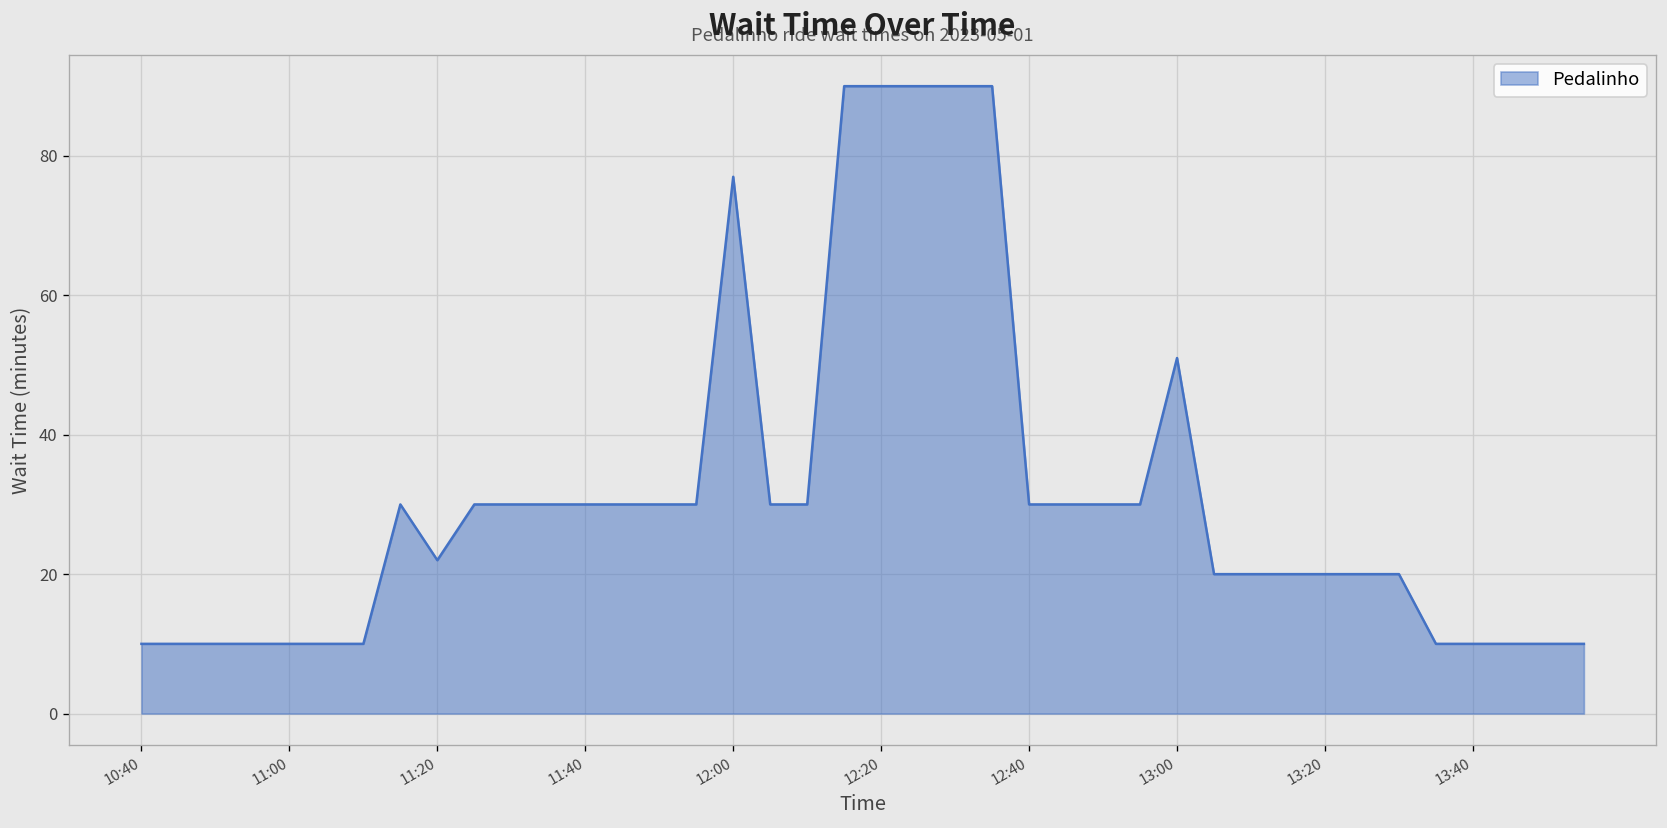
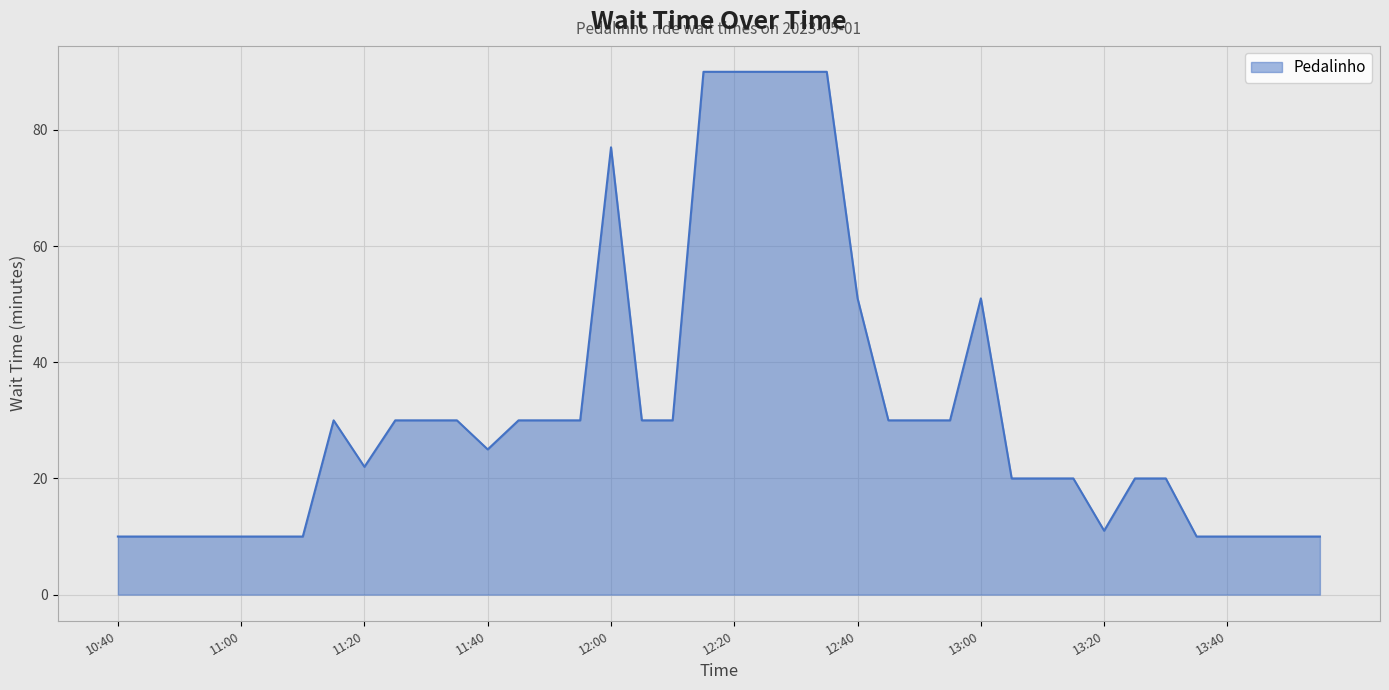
  {
    "10:40": 10,
    "11:00": 10,
    "11:20": 22,
-   "11:40": 30,
+   "11:40": 25,
    "12:00": 77,
    "12:20": 90,
-   "12:40": 30,
+   "12:40": 51,
    "13:00": 51,
-   "13:20": 20,
+   "13:20": 11,
    "13:40": 10
  }
